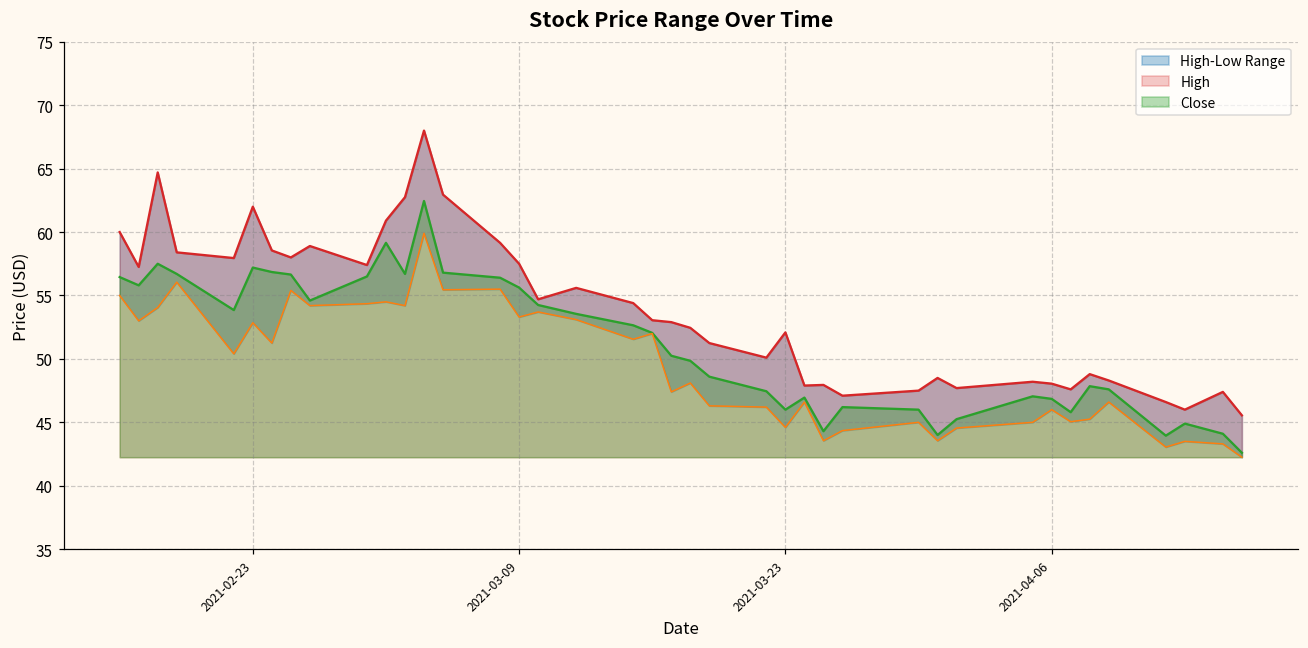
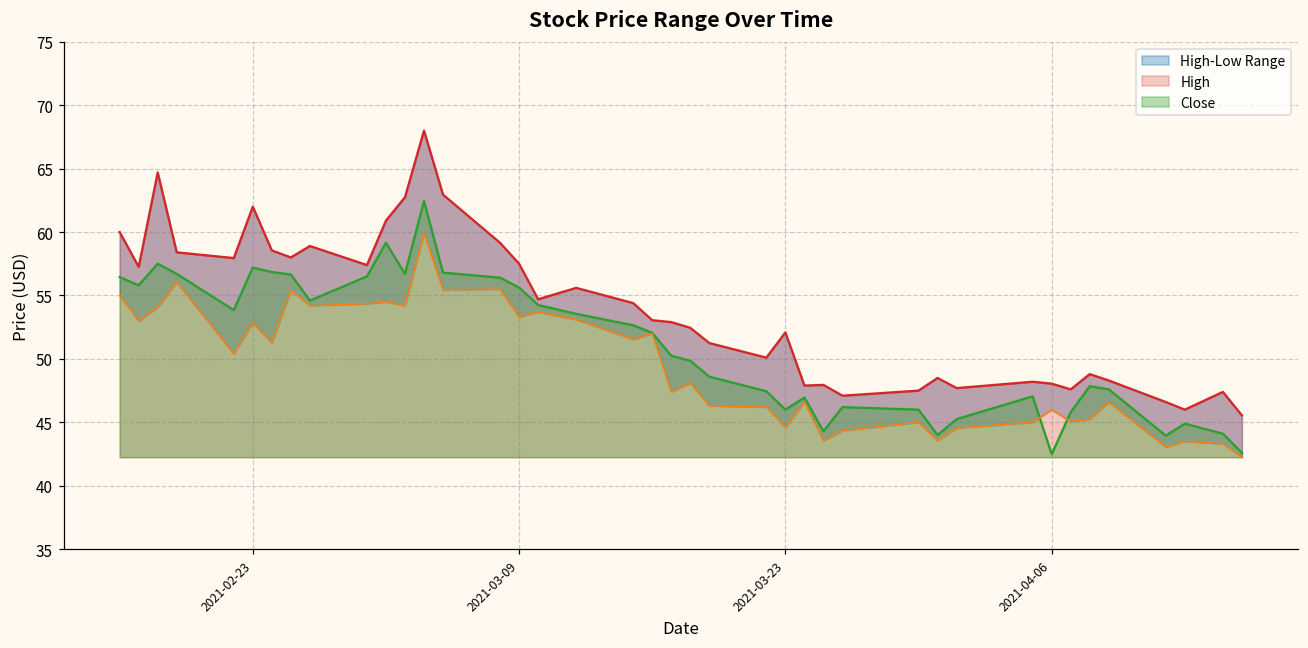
  {
    "High": {
      "2021-02-23": 62.0,
      "2021-03-09": 57.5,
      "2021-03-23": 52.1,
      "2021-04-06": 48.0
    },
    "Close": {
      "2021-02-23": 57.2,
      "2021-03-09": 55.6,
      "2021-03-23": 46.0,
-     "2021-04-06": 46.8
+     "2021-04-06": 42.5
    }
  }
